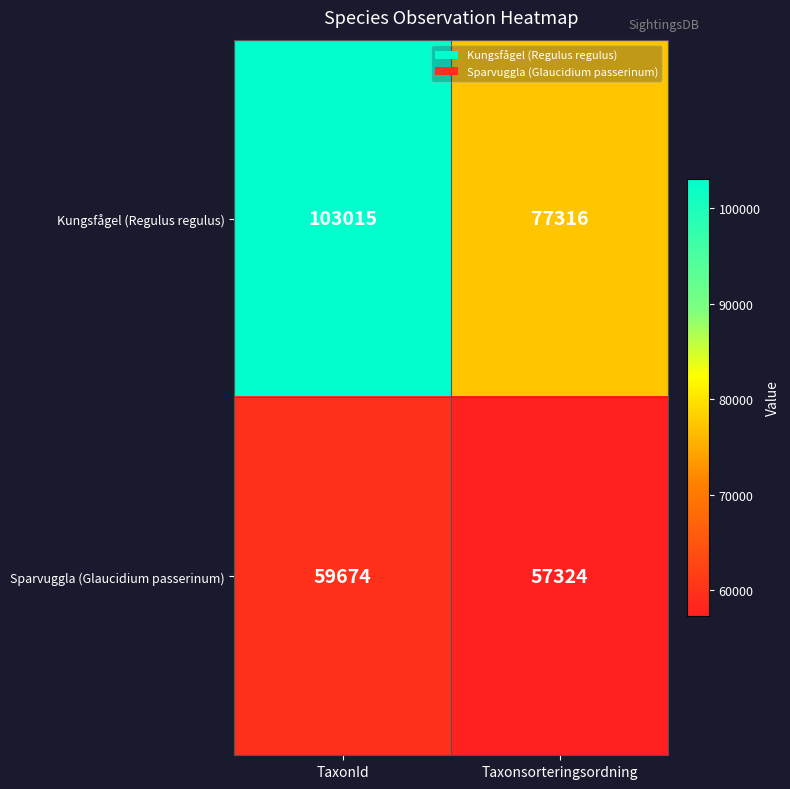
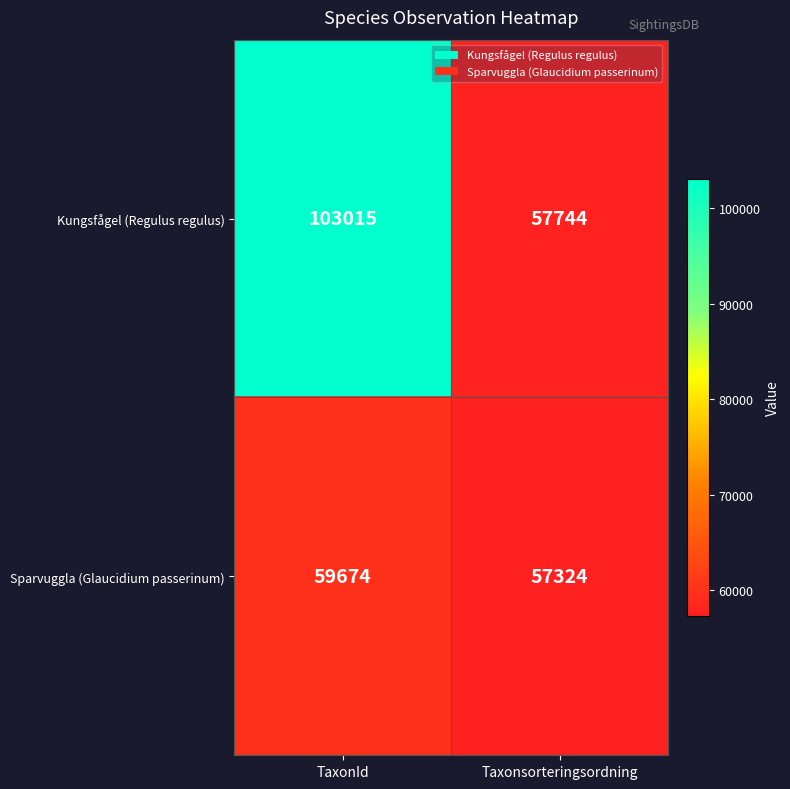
  {
    "Kungsfågel (Regulus regulus)": {
      "TaxonId": 103015,
-     "Taxonsorteringsordning": 77316
+     "Taxonsorteringsordning": 57744
    },
    "Sparvuggla (Glaucidium passerinum)": {
      "TaxonId": 59674,
      "Taxonsorteringsordning": 57324
    }
  }
